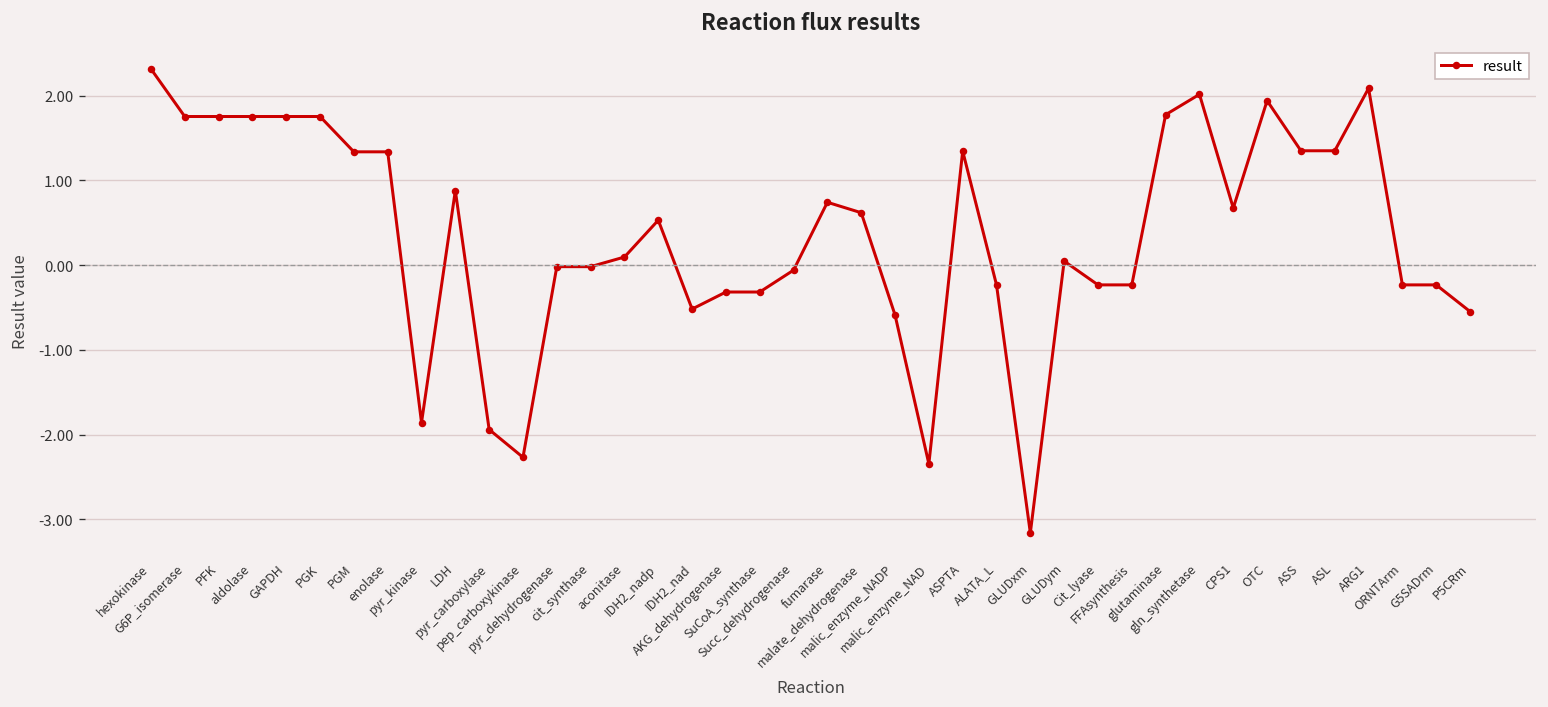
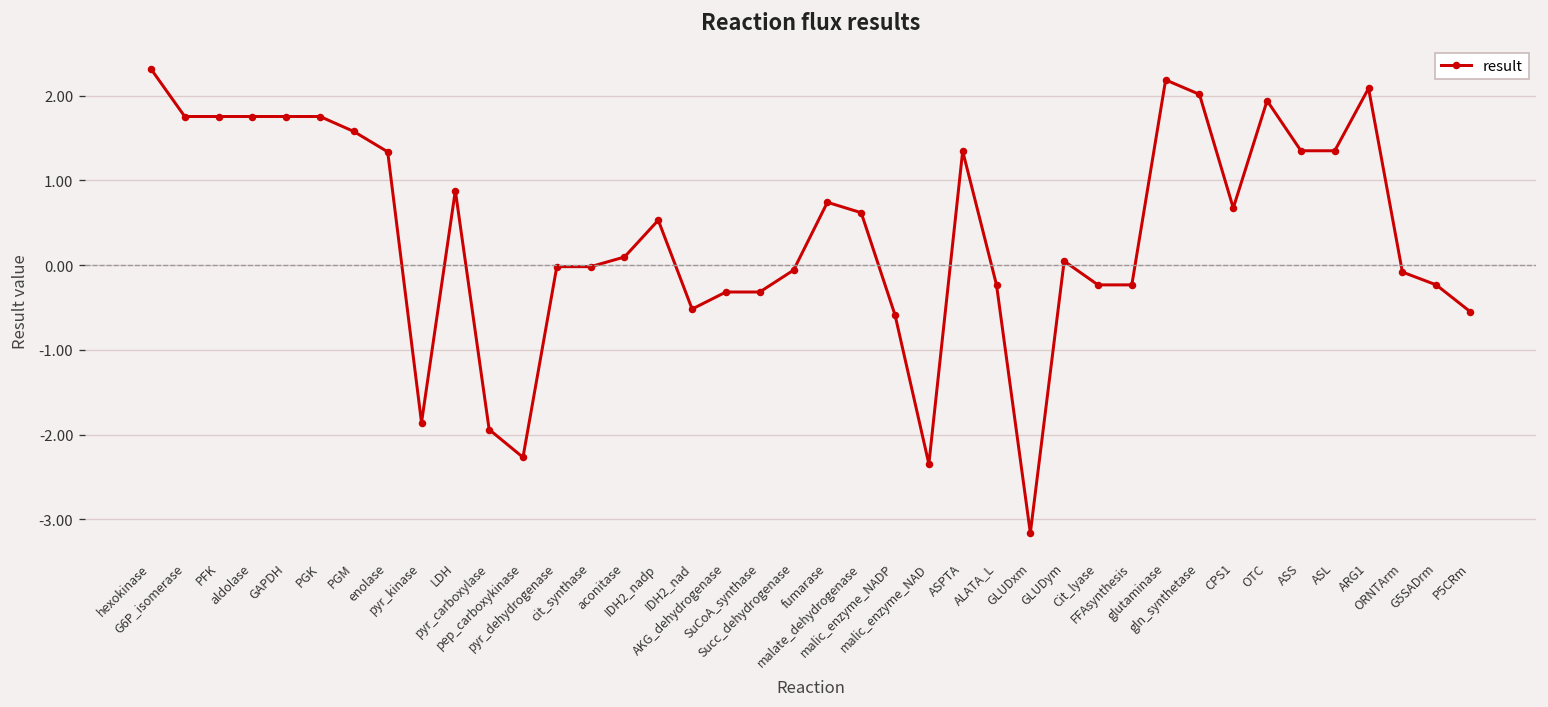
  {
    "hexokinase": 2.3,
    "G6P_isomerase": 1.8,
    "PFK": 1.8,
    "aldolase": 1.8,
    "GAPDH": 1.8,
    "PGK": 1.8,
-   "PGM": 1.3,
+   "PGM": 1.6,
    "enolase": 1.3,
    "pyr_kinase": -1.9,
    "LDH": 0.9,
    "pyr_carboxylase": -1.9,
    "pep_carboxykinase": -2.3,
    "pyr_dehydrogenase": 0.0,
    "cit_synthase": 0.0,
    "aconitase": 0.1,
    "IDH2_nadp": 0.5,
    "IDH2_nad": -0.5,
    "AKG_dehydrogenase": -0.3,
    "SuCoA_synthase": -0.3,
    "Succ_dehydrogenase": -0.1,
    "fumarase": 0.7,
    "malate_dehydrogenase": 0.6,
    "malic_enzyme_NADP": -0.6,
    "malic_enzyme_NAD": -2.3,
    "ASPTA": 1.3,
    "ALATA_L": -0.2,
    "GLUDxm": -3.2,
    "GLUDym": 0.0,
    "Cit_lyase": -0.2,
    "FFAsynthesis": -0.2,
-   "glutaminase": 1.8,
+   "glutaminase": 2.2,
    "gln_synthetase": 2.0,
    "CPS1": 0.7,
    "OTC": 1.9,
    "ASS": 1.3,
    "ASL": 1.3,
    "ARG1": 2.1,
-   "ORNTArm": -0.2,
+   "ORNTArm": -0.1,
    "G5SADrm": -0.2,
    "P5CRm": -0.5
  }
